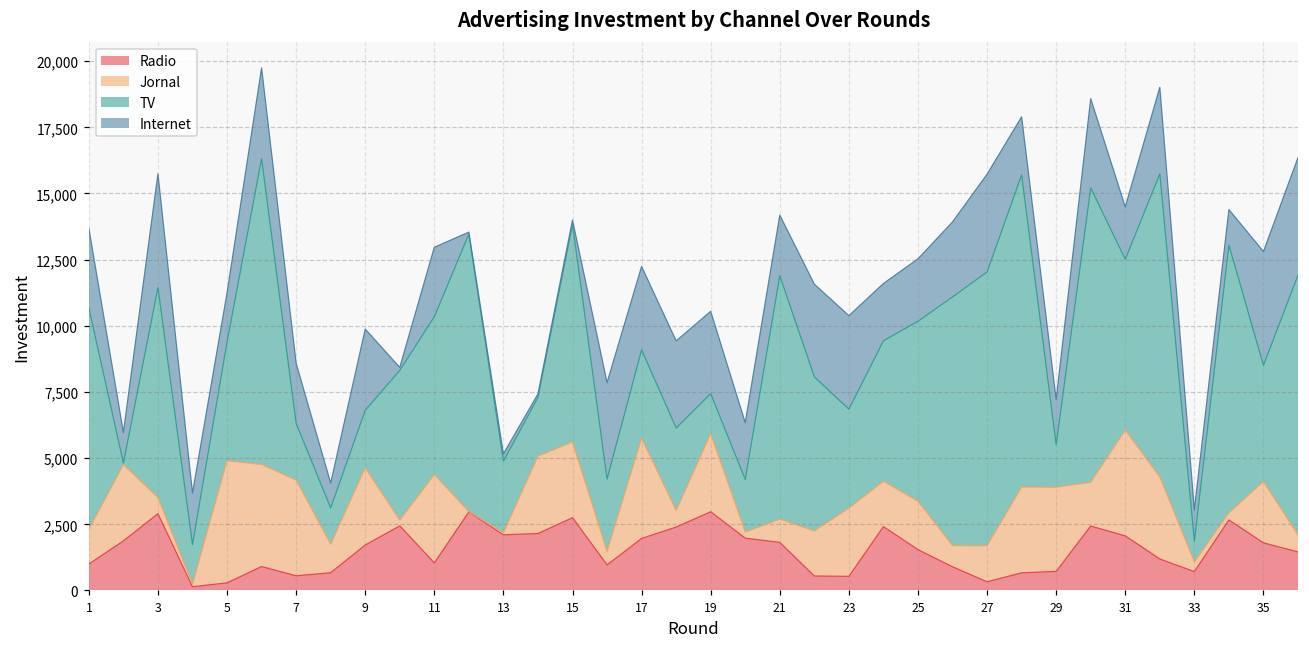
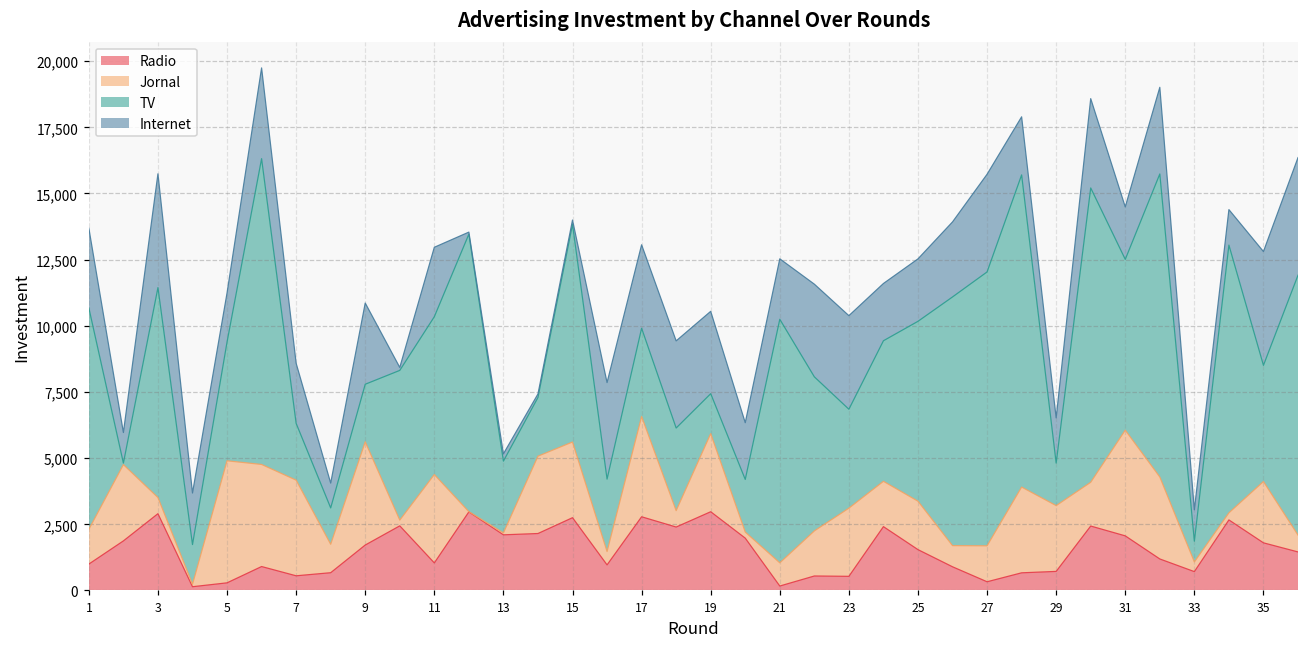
  {
    "Radio": {
      "1": "1,000",
      "3": "2,900",
      "5": "300",
      "7": "600",
      "9": "1,700",
      "11": "1,000",
      "15": "2,800",
-     "17": "2,000",
+     "17": "2,800",
      "19": "3,000",
-     "21": "1,800",
+     "21": "200",
      "23": "500",
      "25": "1,500",
      "27": "300",
      "29": "700",
      "31": "2,100",
      "33": "700",
      "35": "1,800"
    },
    "Jornal": {
      "1": "1,300",
      "3": "600",
      "5": "4,600",
      "7": "3,600",
-     "9": "2,900",
+     "9": "3,900",
      "11": "3,300",
      "15": "2,900",
      "17": "3,800",
      "19": "3,000",
      "21": "900",
      "23": "2,600",
      "25": "1,800",
      "27": "1,400",
-     "29": "3,200",
+     "29": "2,500",
      "31": "4,000",
      "33": "400",
      "35": "2,300"
    }
  }
